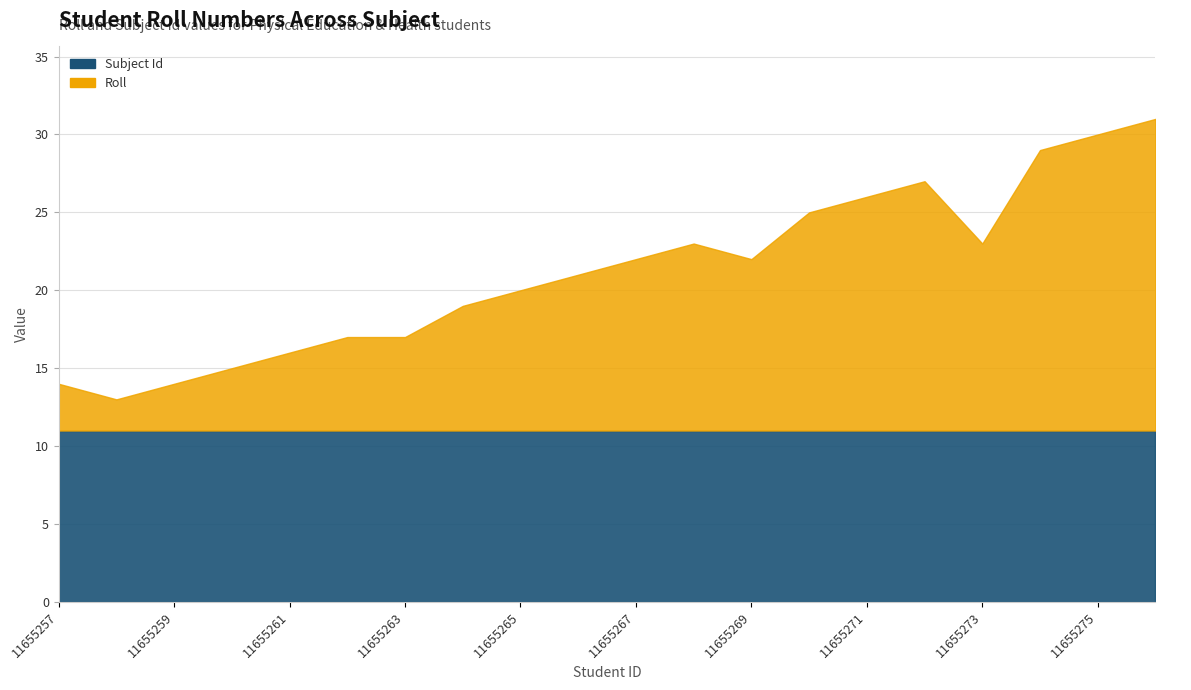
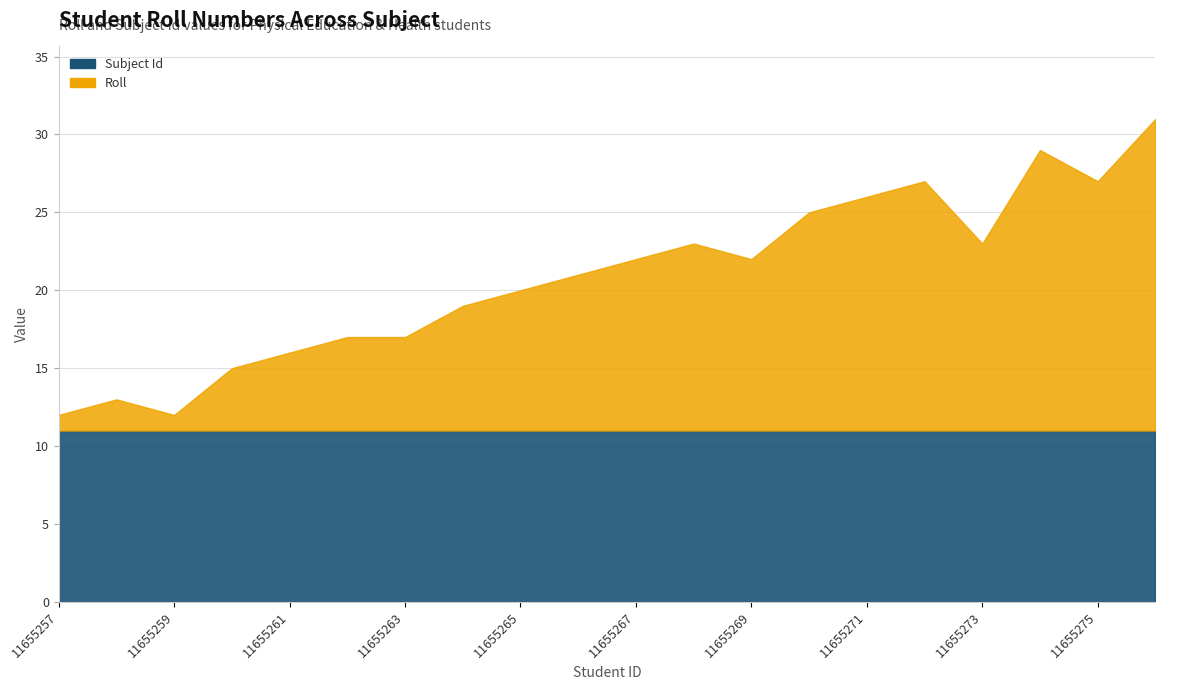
  {
    "Subject Id": {
      "11655257": 11,
      "11655259": 11,
      "11655261": 11,
      "11655263": 11,
      "11655265": 11,
      "11655267": 11,
      "11655269": 11,
      "11655271": 11,
      "11655273": 11,
      "11655275": 11
    },
    "Roll": {
-     "11655257": 3,
-     "11655259": 3,
+     "11655257": 1,
+     "11655259": 1,
      "11655261": 5,
      "11655263": 6,
      "11655265": 9,
      "11655267": 11,
      "11655269": 11,
      "11655271": 15,
      "11655273": 12,
-     "11655275": 19
+     "11655275": 16
    }
  }
